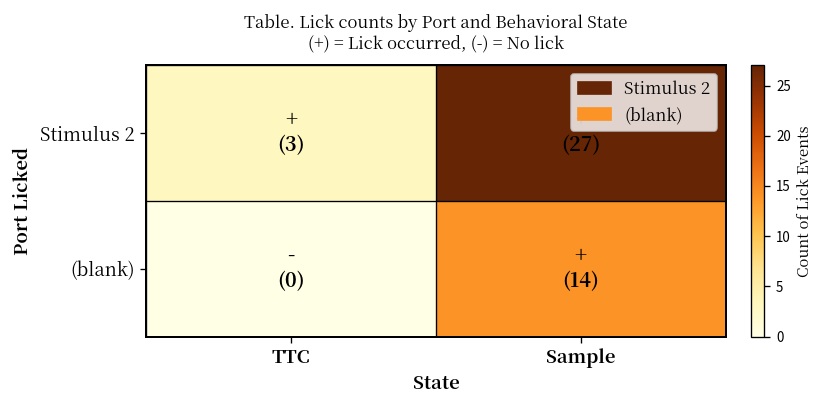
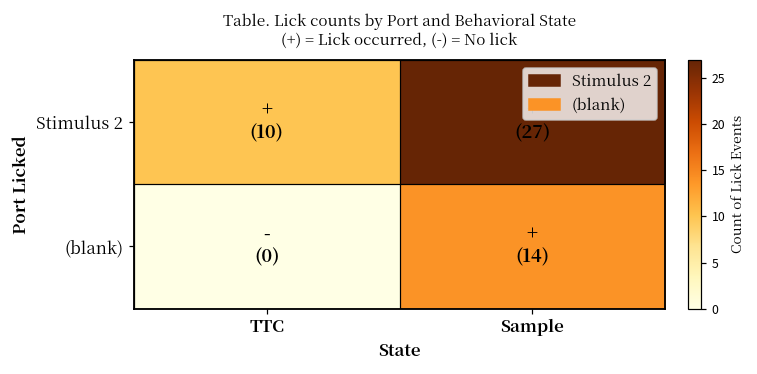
  {
    "Stimulus 2": {
-     "TTC": "(3)"
+     "TTC": "(10)"
    },
    "(blank)": {
      "TTC": "(0)",
      "Sample": "(14)"
    }
  }
